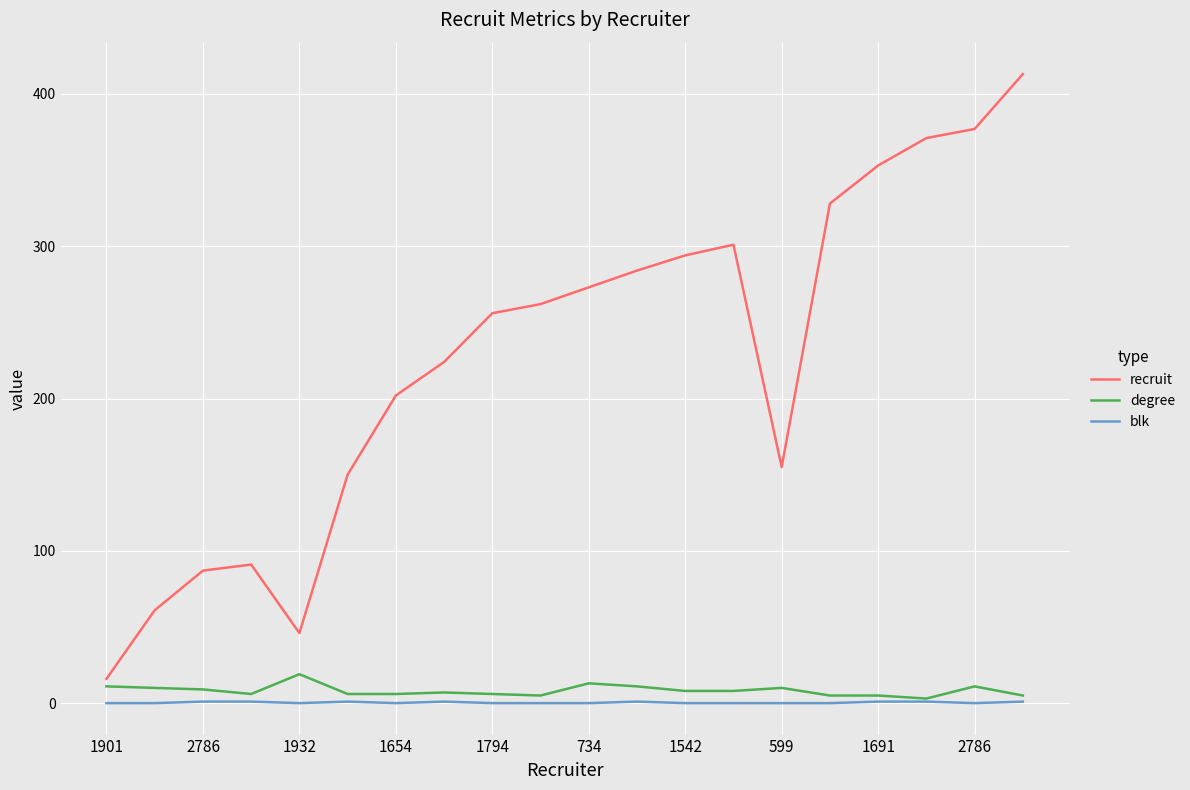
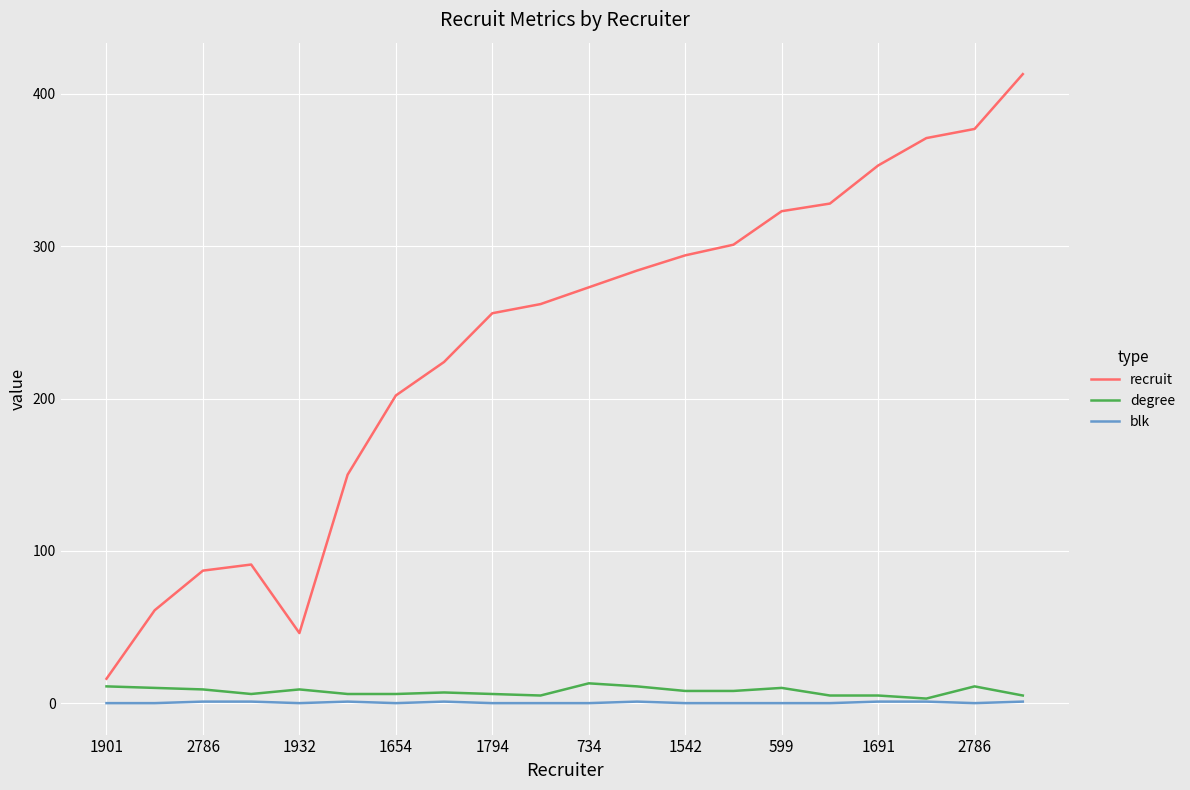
  {
    "recruit": {
      "1901": 16,
      "1932": 46,
      "1654": 202,
      "1794": 256,
      "734": 273,
      "1542": 294,
-     "599": 155,
+     "599": 323,
      "1691": 353
    },
    "degree": {
      "1901": 11,
-     "1932": 19,
+     "1932": 9,
      "1654": 6,
      "1794": 6,
      "734": 13,
      "1542": 8,
      "599": 10,
      "1691": 5
    },
    "blk": {
      "1901": 0,
      "1932": 0,
      "1654": 0,
      "1794": 0,
      "734": 0,
      "1542": 0,
      "599": 0,
      "1691": 1
    }
  }
